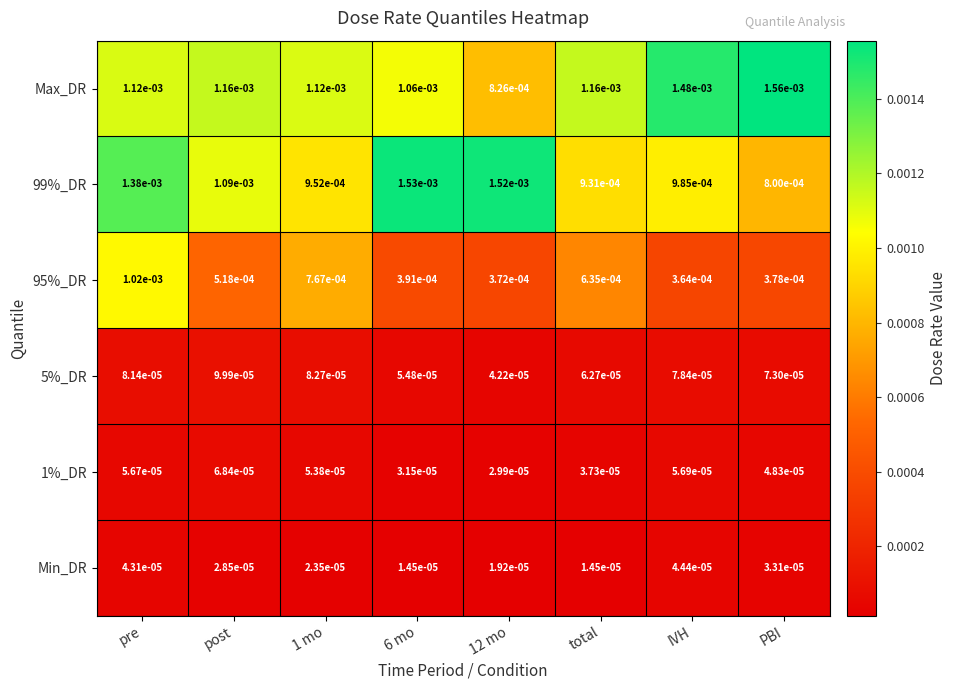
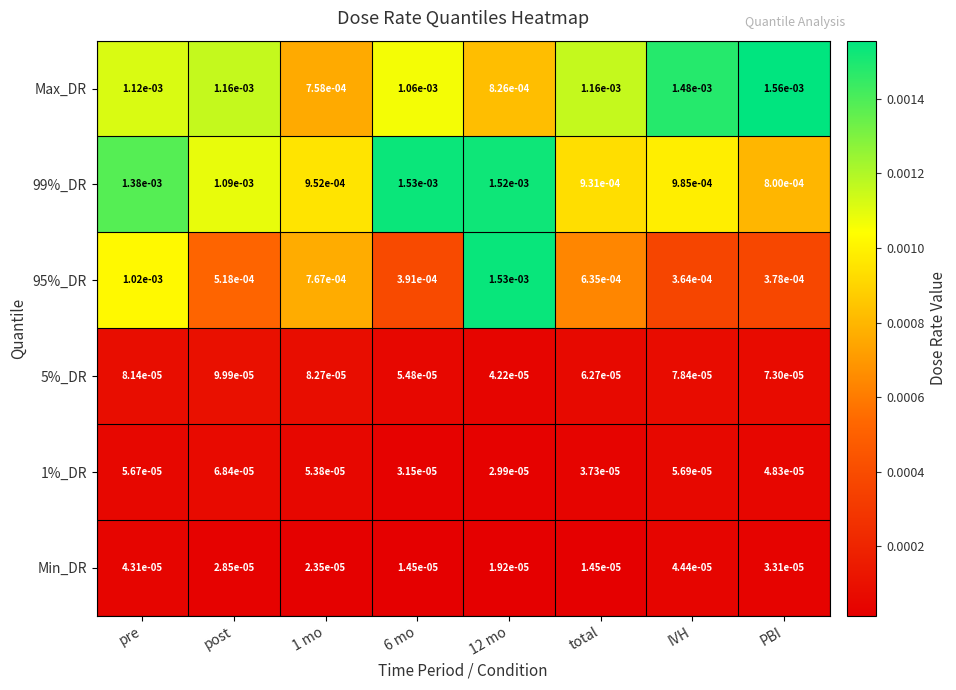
  {
    "Max_DR": {
      "pre": "1.12e-03",
      "post": "1.16e-03",
-     "1 mo": "1.12e-03",
+     "1 mo": "7.58e-04",
      "6 mo": "1.06e-03",
      "12 mo": "8.26e-04",
      "total": "1.16e-03",
      "IVH": "1.48e-03",
      "PBI": "1.56e-03"
    },
    "99%_DR": {
      "pre": "1.38e-03",
      "post": "1.09e-03",
      "1 mo": "9.52e-04",
      "6 mo": "1.53e-03",
      "12 mo": "1.52e-03",
      "total": "9.31e-04",
      "IVH": "9.85e-04",
      "PBI": "8.00e-04"
    },
    "95%_DR": {
      "pre": "1.02e-03",
      "post": "5.18e-04",
      "1 mo": "7.67e-04",
      "6 mo": "3.91e-04",
-     "12 mo": "3.72e-04",
+     "12 mo": "1.53e-03",
      "total": "6.35e-04",
      "IVH": "3.64e-04",
      "PBI": "3.78e-04"
    },
    "5%_DR": {
      "pre": "8.14e-05",
      "post": "9.99e-05",
      "1 mo": "8.27e-05",
      "6 mo": "5.48e-05",
      "12 mo": "4.22e-05",
      "total": "6.27e-05",
      "IVH": "7.84e-05",
      "PBI": "7.30e-05"
    },
    "1%_DR": {
      "pre": "5.67e-05",
      "post": "6.84e-05",
      "1 mo": "5.38e-05",
      "6 mo": "3.15e-05",
      "12 mo": "2.99e-05",
      "total": "3.73e-05",
      "IVH": "5.69e-05",
      "PBI": "4.83e-05"
    },
    "Min_DR": {
      "pre": "4.31e-05",
      "post": "2.85e-05",
      "1 mo": "2.35e-05",
      "6 mo": "1.45e-05",
      "12 mo": "1.92e-05",
      "total": "1.45e-05",
      "IVH": "4.44e-05",
      "PBI": "3.31e-05"
    }
  }
